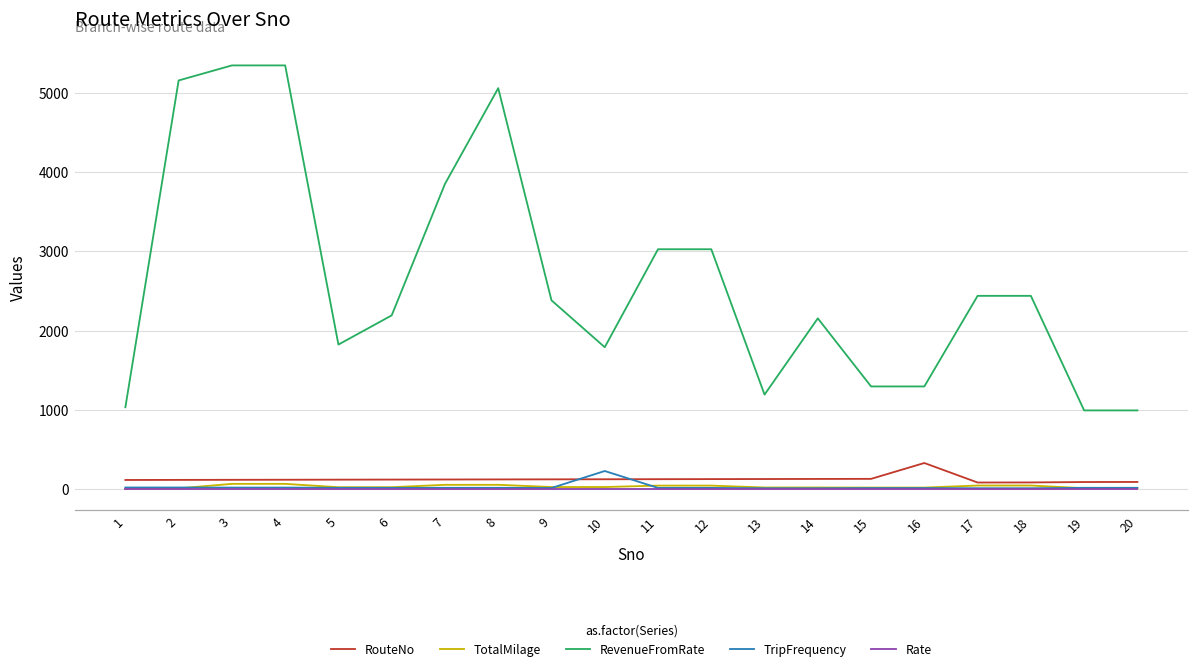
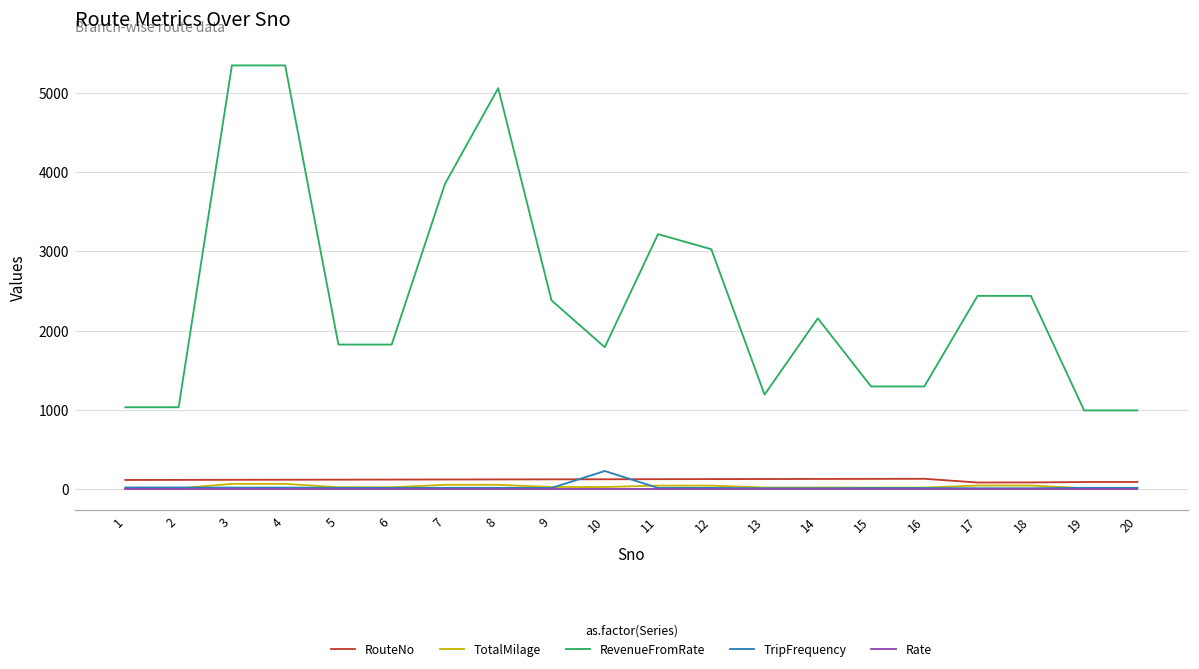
  {
    "RouteNo": {
      "1": 100,
      "2": 100,
      "3": 100,
      "4": 100,
      "5": 100,
      "6": 100,
      "7": 100,
      "8": 100,
      "9": 100,
      "10": 100,
      "11": 100,
      "12": 100,
      "13": 100,
      "14": 100,
      "15": 100,
-     "16": 300,
+     "16": 100,
      "17": 100,
      "18": 100,
      "19": 100,
      "20": 100
    },
    "TotalMilage": {
      "3": 100,
      "4": 100,
      "7": 100,
      "8": 100
    },
    "RevenueFromRate": {
      "1": 1000,
-     "2": 5200,
+     "2": 1000,
      "3": 5300,
      "4": 5300,
      "5": 1800,
-     "6": 2200,
+     "6": 1800,
      "7": 3900,
      "8": 5100,
      "9": 2400,
      "10": 1800,
-     "11": 3000,
+     "11": 3200,
      "12": 3000,
      "13": 1200,
      "14": 2200,
      "15": 1300,
      "16": 1300,
      "17": 2400,
      "18": 2400,
      "19": 1000,
      "20": 1000
    },
    "TripFrequency": {
      "10": 200
    }
  }
